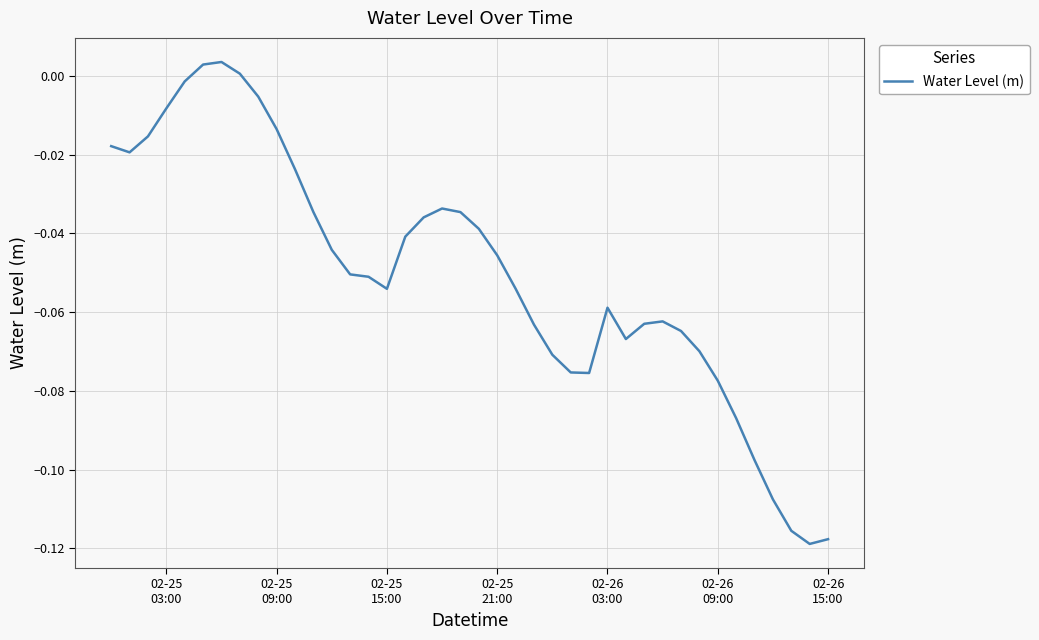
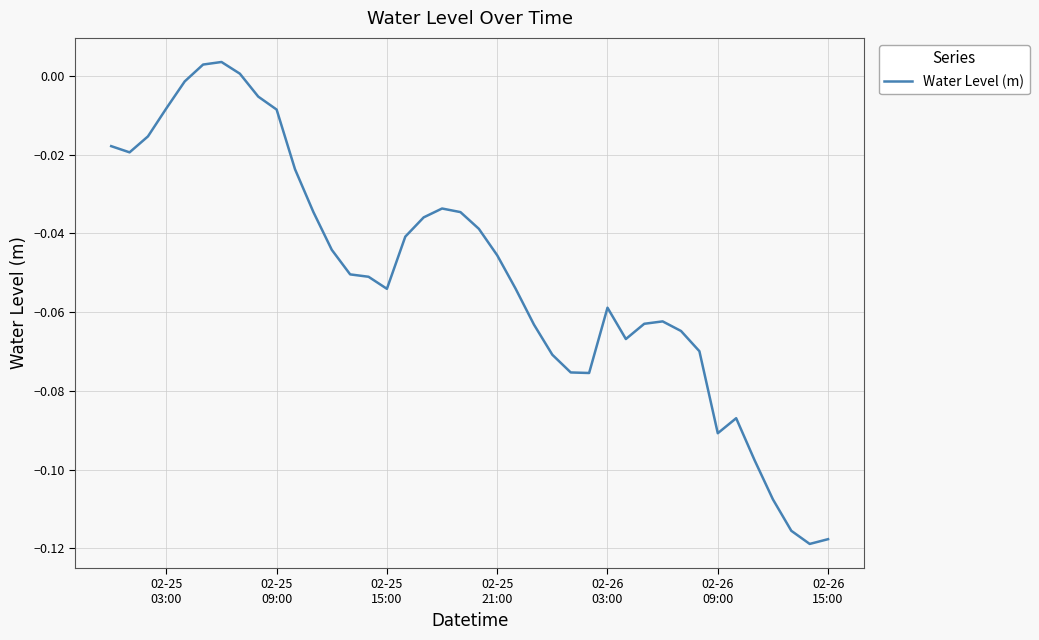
  {
    "02-25 03:00": -0.008,
-   "02-25 09:00": -0.014,
+   "02-25 09:00": -0.009,
    "02-25 15:00": -0.054,
    "02-25 21:00": -0.046,
    "02-26 03:00": -0.059,
-   "02-26 09:00": -0.077,
+   "02-26 09:00": -0.091,
    "02-26 15:00": -0.118
  }
